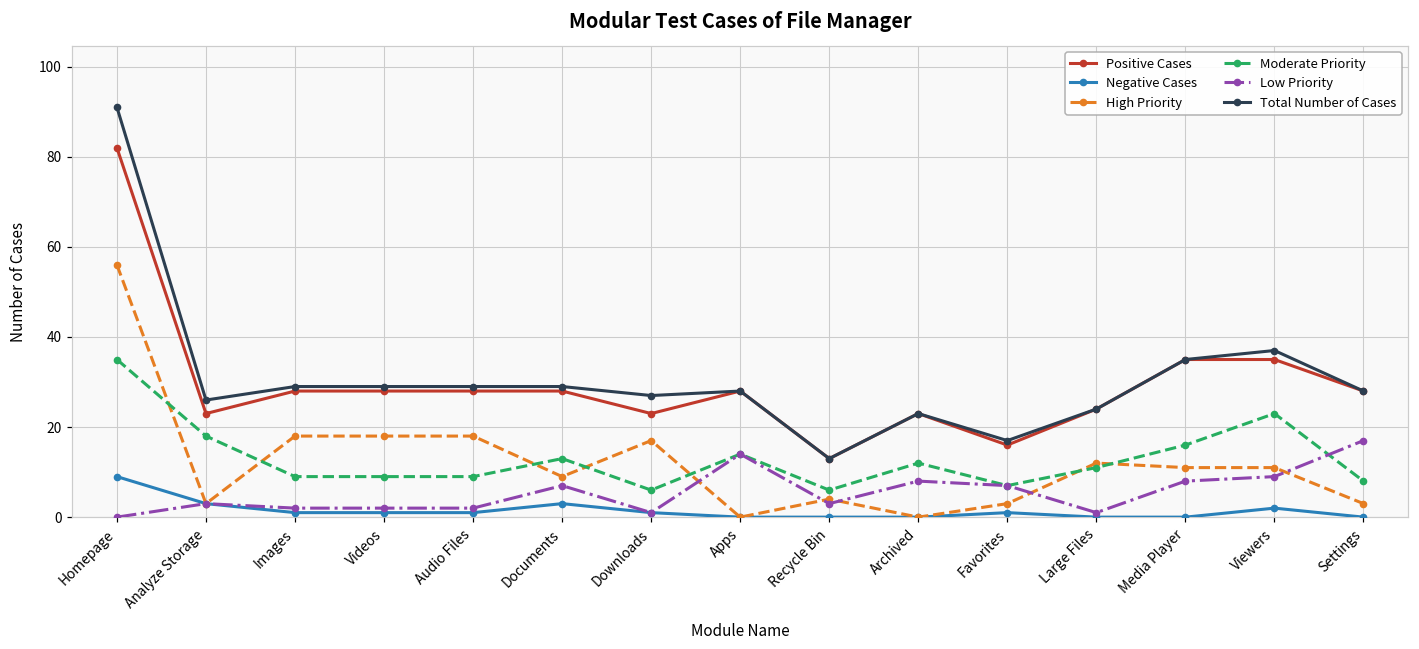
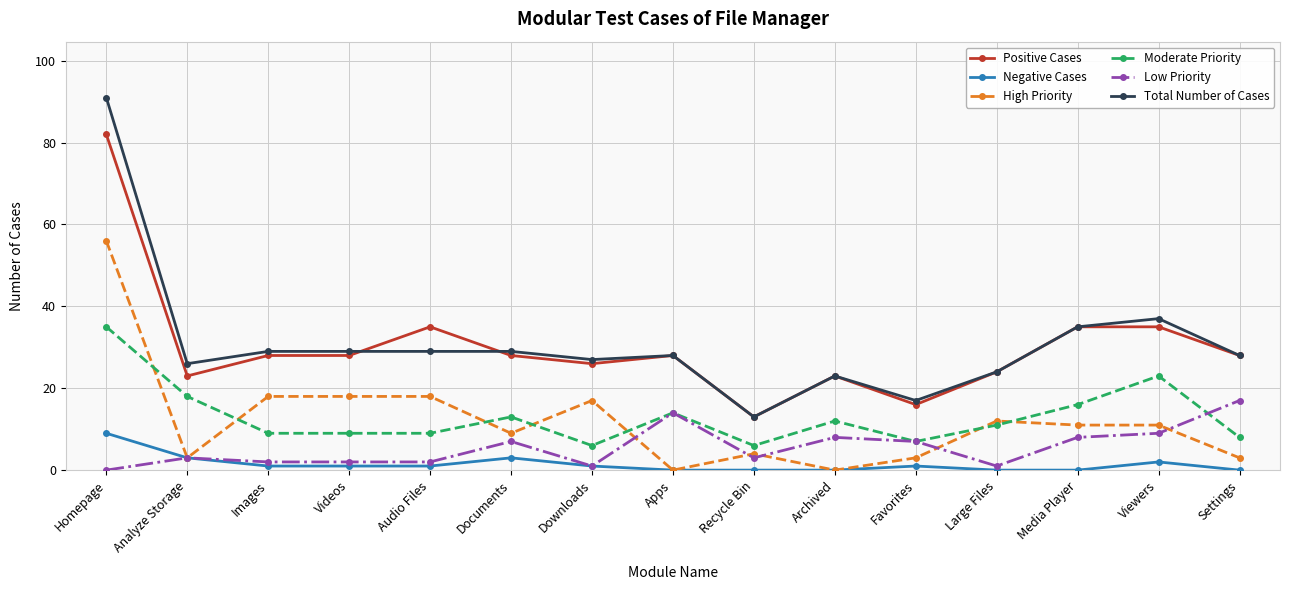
  {
    "Positive Cases": {
      "Homepage": 82,
      "Analyze Storage": 23,
      "Images": 28,
      "Videos": 28,
-     "Audio Files": 28,
+     "Audio Files": 35,
      "Documents": 28,
-     "Downloads": 23,
+     "Downloads": 26,
      "Favorites": 16,
      "Viewers": 35
    },
    "Negative Cases": {
      "Homepage": 9,
      "Images": 1,
      "Videos": 1,
      "Audio Files": 1,
      "Documents": 3,
      "Recycle Bin": 0,
      "Favorites": 1,
      "Large Files": 0,
      "Media Player": 0,
      "Viewers": 2,
      "Settings": 0
    },
    "High Priority": {
      "Homepage": 56,
      "Images": 18,
      "Videos": 18,
      "Audio Files": 18,
      "Documents": 9,
      "Downloads": 17,
      "Recycle Bin": 4,
      "Favorites": 3,
      "Large Files": 12,
      "Media Player": 11,
      "Viewers": 11,
      "Settings": 3
    },
    "Moderate Priority": {
      "Homepage": 35,
      "Analyze Storage": 18,
      "Images": 9,
      "Videos": 9,
      "Audio Files": 9,
      "Documents": 13,
      "Downloads": 6,
      "Recycle Bin": 6,
      "Archived": 12,
      "Large Files": 11,
      "Media Player": 16,
      "Viewers": 23,
      "Settings": 8
    },
    "Low Priority": {
      "Homepage": 0,
      "Images": 2,
      "Videos": 2,
      "Audio Files": 2,
      "Documents": 7,
      "Recycle Bin": 3,
      "Archived": 8,
      "Large Files": 1,
      "Media Player": 8,
      "Viewers": 9,
      "Settings": 17
    },
    "Total Number of Cases": {
      "Homepage": 91,
      "Analyze Storage": 26,
      "Images": 29,
      "Videos": 29,
      "Audio Files": 29,
      "Documents": 29,
      "Downloads": 27,
      "Favorites": 17,
      "Viewers": 37
    }
  }
